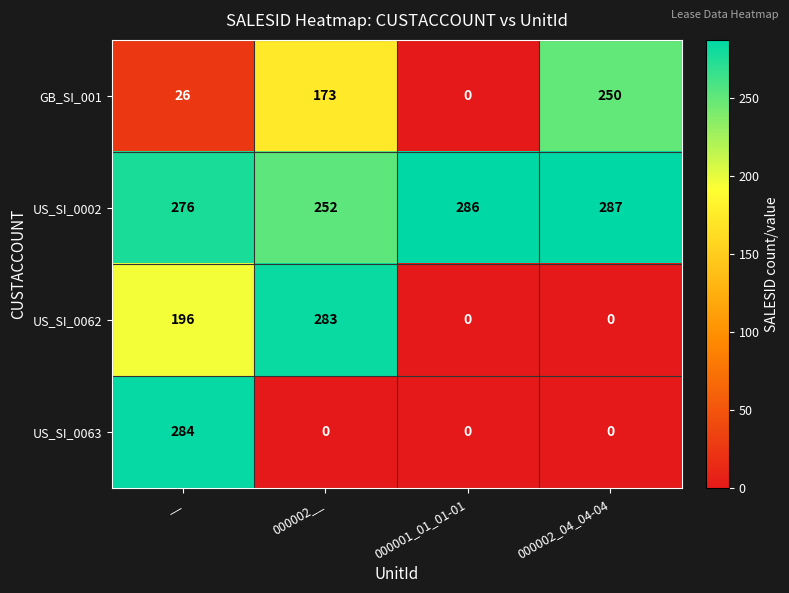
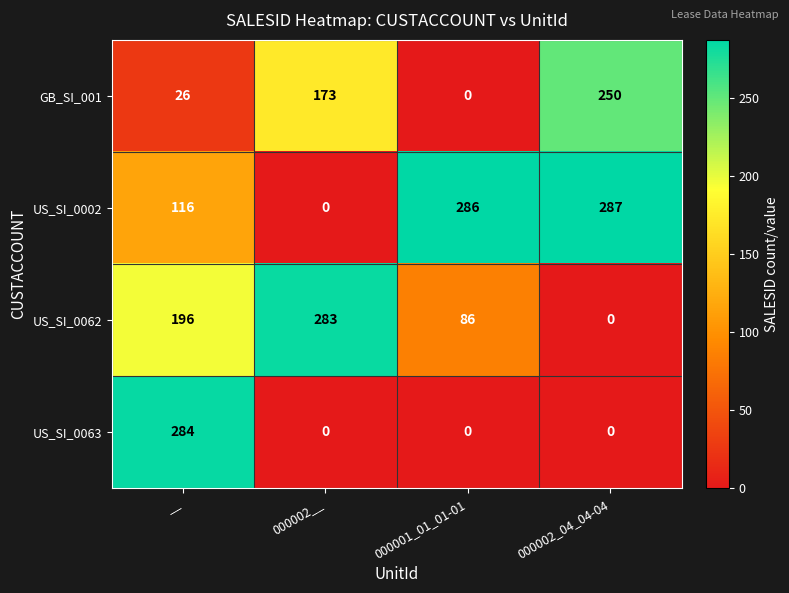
  {
    "GB_SI_001": {
      "__": 26,
      "000002__": 173,
      "000001_01_01-01": 0,
      "000002_04_04-04": 250
    },
    "US_SI_0002": {
-     "__": 276,
-     "000002__": 252,
+     "__": 116,
+     "000002__": 0,
      "000001_01_01-01": 286,
      "000002_04_04-04": 287
    },
    "US_SI_0062": {
      "__": 196,
      "000002__": 283,
-     "000001_01_01-01": 0,
+     "000001_01_01-01": 86,
      "000002_04_04-04": 0
    },
    "US_SI_0063": {
      "__": 284,
      "000002__": 0,
      "000001_01_01-01": 0,
      "000002_04_04-04": 0
    }
  }
